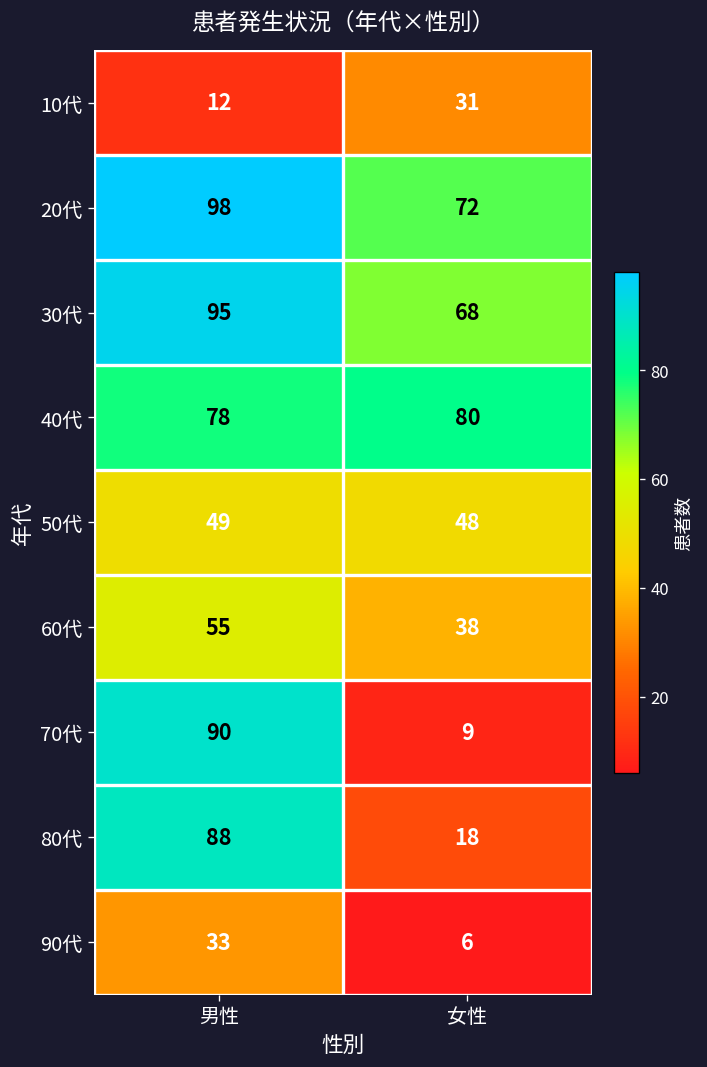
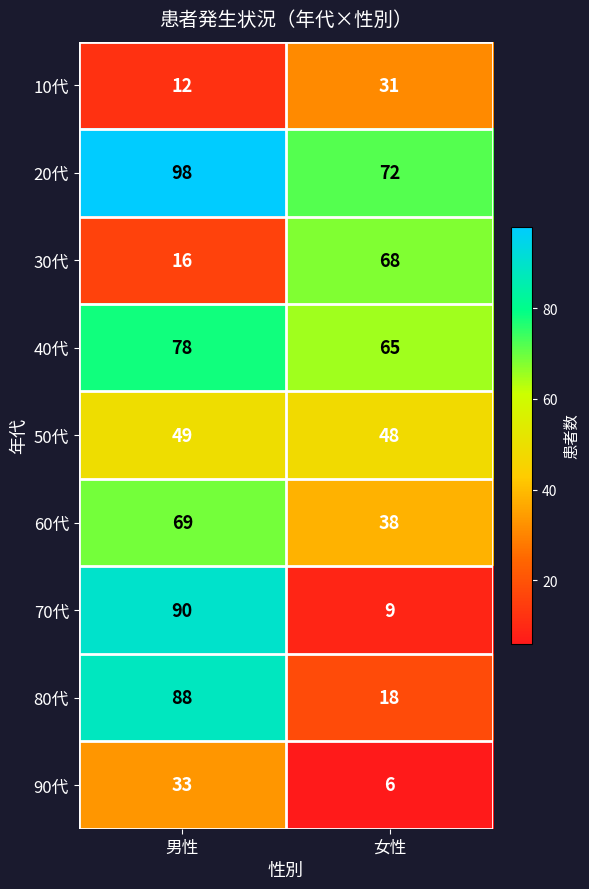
  {
    "10代": {
      "男性": 12,
      "女性": 31
    },
    "20代": {
      "男性": 98,
      "女性": 72
    },
    "30代": {
-     "男性": 95,
+     "男性": 16,
      "女性": 68
    },
    "40代": {
      "男性": 78,
-     "女性": 80
+     "女性": 65
    },
    "50代": {
      "男性": 49,
      "女性": 48
    },
    "60代": {
-     "男性": 55,
+     "男性": 69,
      "女性": 38
    },
    "70代": {
      "男性": 90,
      "女性": 9
    },
    "80代": {
      "男性": 88,
      "女性": 18
    },
    "90代": {
      "男性": 33,
      "女性": 6
    }
  }
